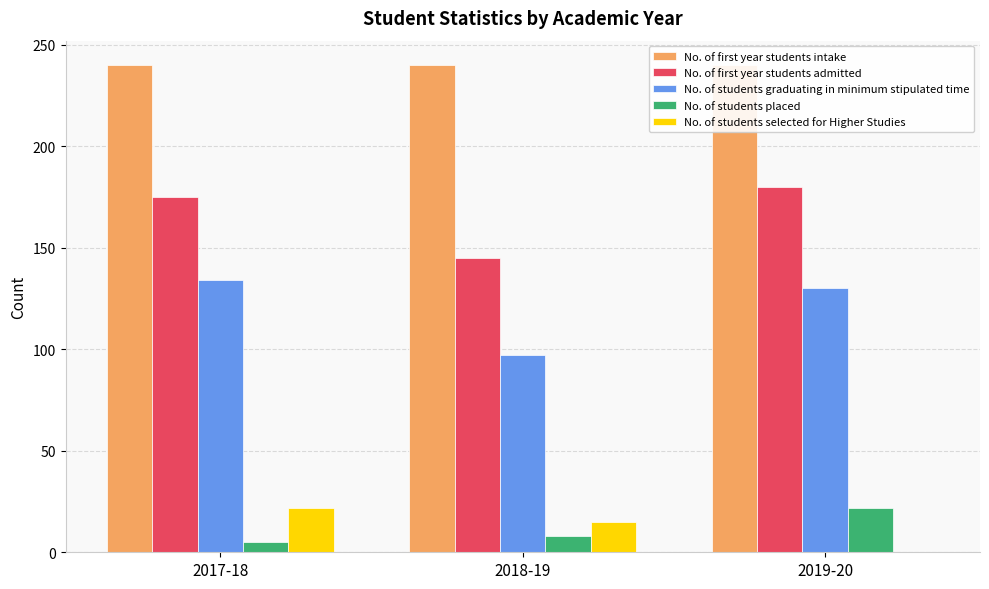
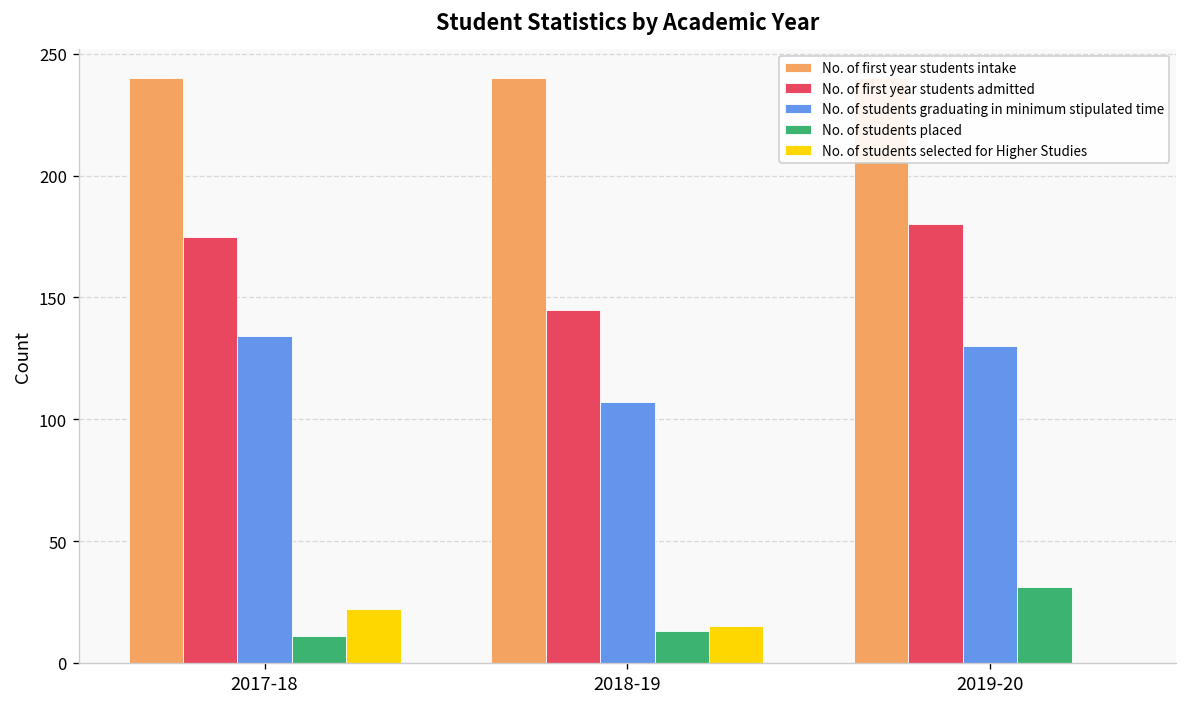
  {
    "No. of first year students intake": {
      "2017-18": 240,
      "2018-19": 240
    },
    "No. of first year students admitted": {
      "2017-18": 175,
      "2018-19": 145,
      "2019-20": 180
    },
    "No. of students graduating in minimum stipulated time": {
      "2017-18": 134,
-     "2018-19": 97,
+     "2018-19": 107,
      "2019-20": 130
    },
    "No. of students placed": {
-     "2017-18": 5,
-     "2018-19": 8,
-     "2019-20": 22
+     "2017-18": 11,
+     "2018-19": 13,
+     "2019-20": 31
    },
    "No. of students selected for Higher Studies": {
      "2017-18": 22,
      "2018-19": 15,
      "2019-20": 0
    }
  }
